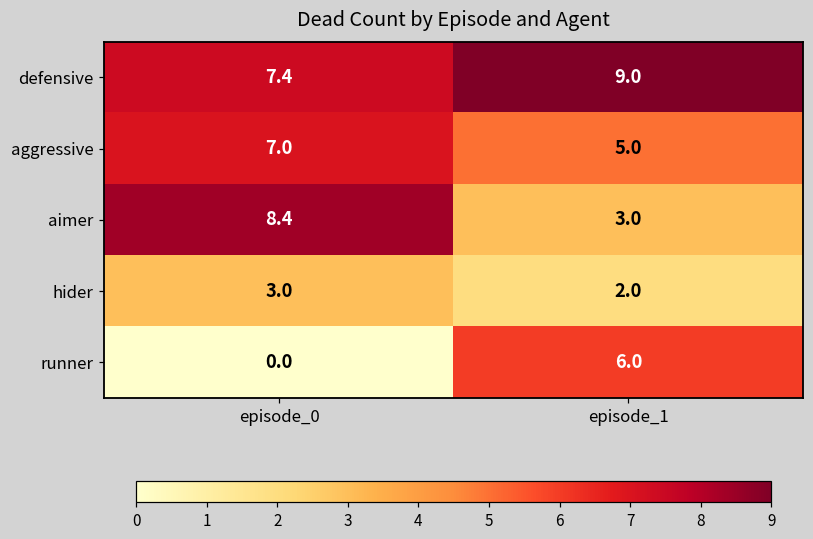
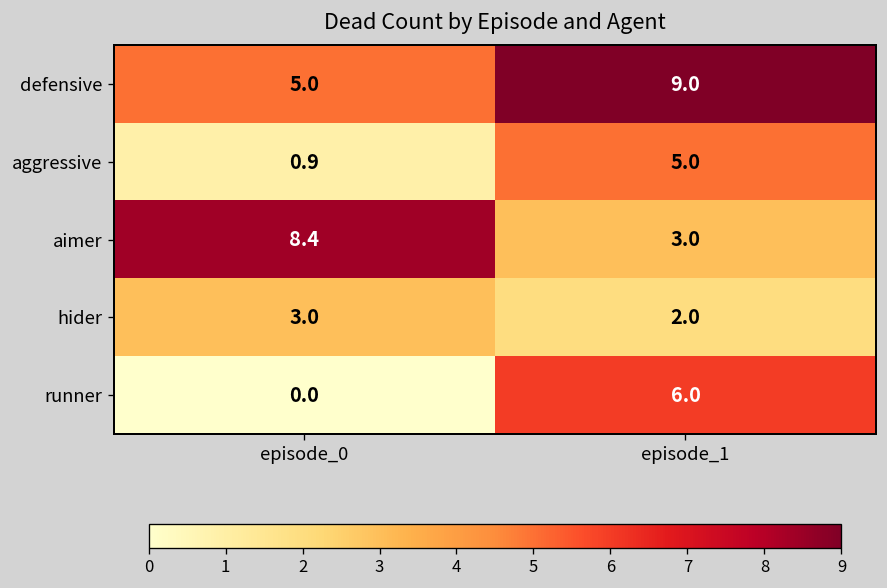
  {
    "defensive": {
-     "episode_0": 7.4,
+     "episode_0": 5.0,
      "episode_1": 9.0
    },
    "aggressive": {
-     "episode_0": 7.0,
+     "episode_0": 0.9,
      "episode_1": 5.0
    },
    "aimer": {
      "episode_0": 8.4,
      "episode_1": 3.0
    },
    "hider": {
      "episode_0": 3.0,
      "episode_1": 2.0
    },
    "runner": {
      "episode_0": 0.0,
      "episode_1": 6.0
    }
  }
